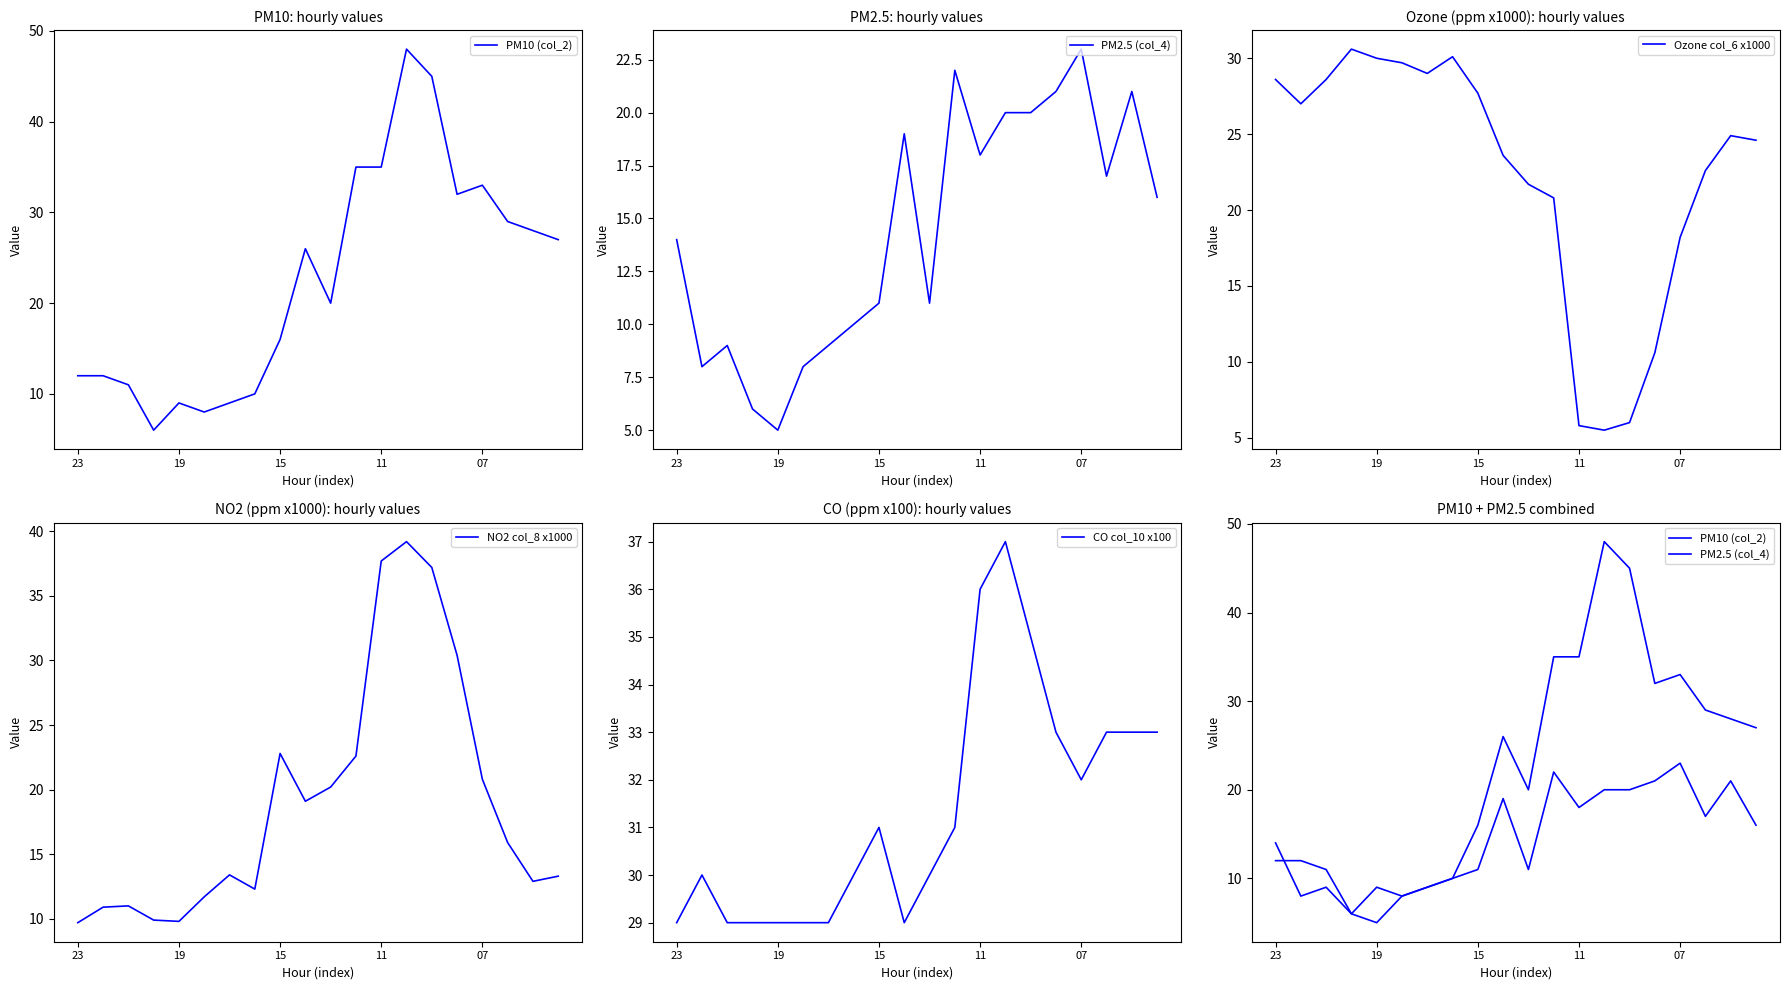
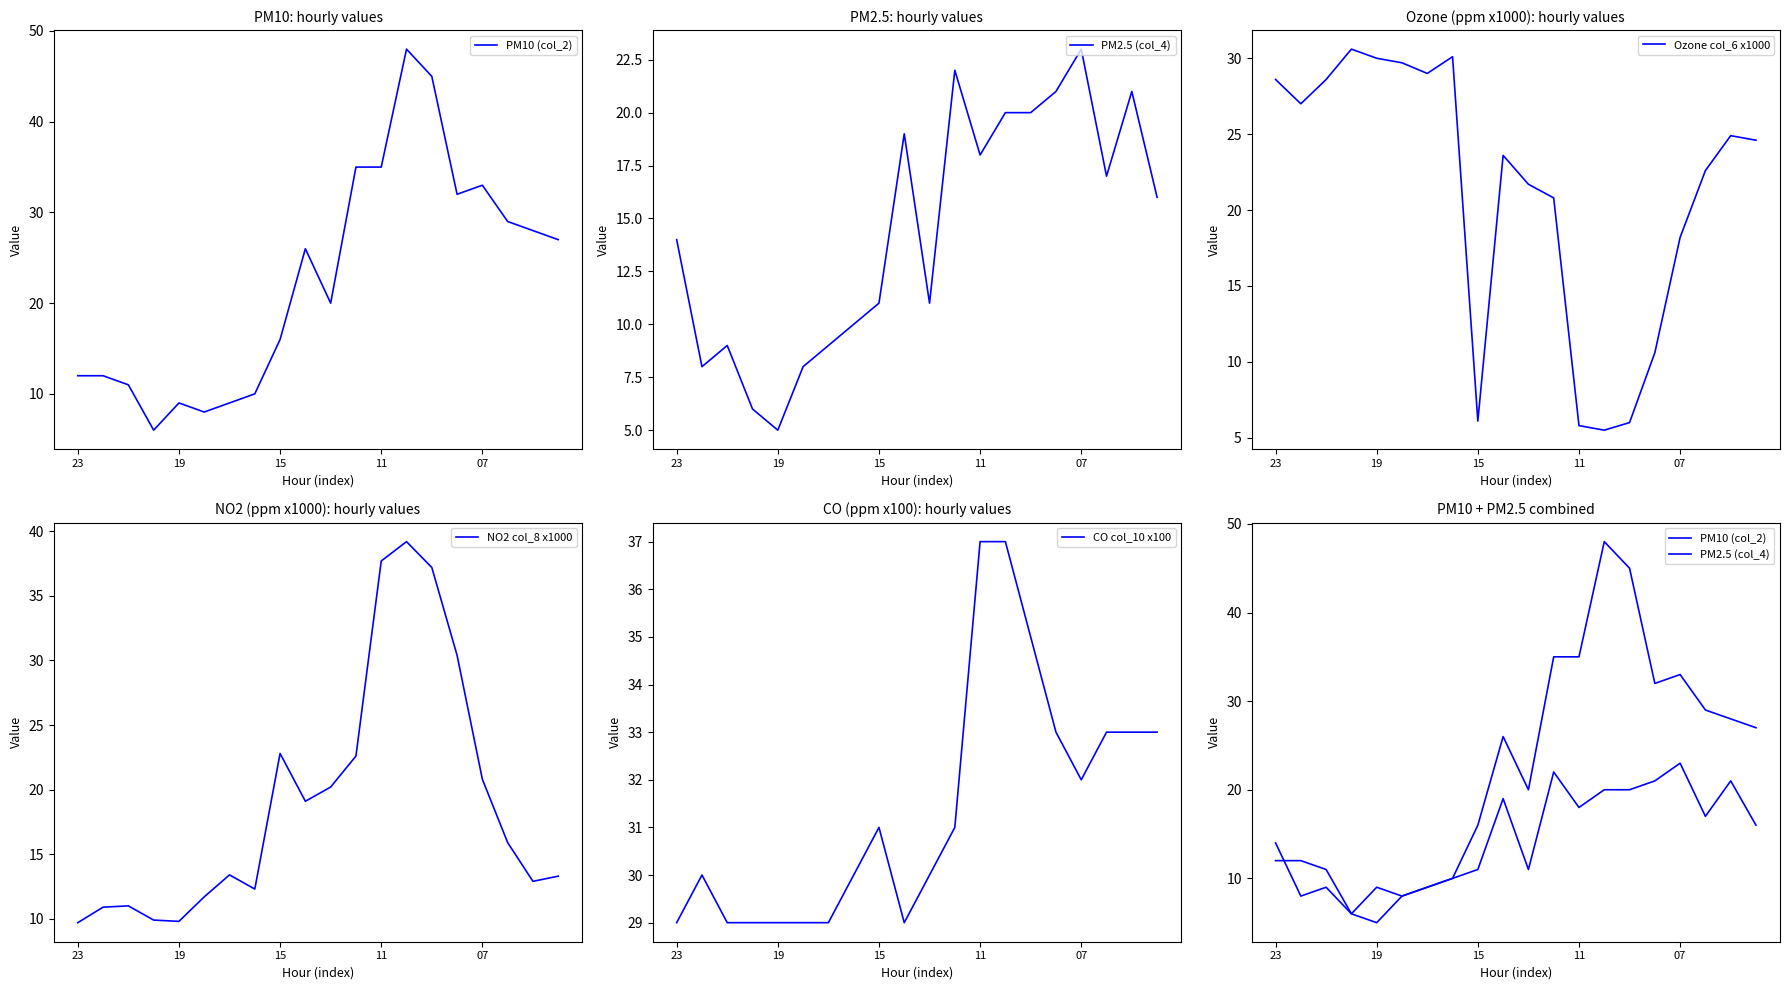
  {
    "PM10: hourly values": {
      "23": 12,
      "19": 9,
      "15": 16,
      "11": 35,
      "07": 33
    },
    "PM2.5: hourly values": {
      "23": 14.0,
      "19": 5.0,
      "15": 11.0,
      "11": 18.0
    },
    "Ozone (ppm x1000): hourly values": {
      "23": 28.6,
      "19": 30.0,
-     "15": 27.7,
+     "15": 6.1,
      "11": 5.8,
      "07": 18.2
    },
    "NO2 (ppm x1000): hourly values": {
      "23": 9.7,
      "19": 9.8,
      "15": 22.8,
      "11": 37.7,
      "07": 20.8
    },
    "CO (ppm x100): hourly values": {
      "23": 29,
      "19": 29,
      "15": 31,
-     "11": 36,
+     "11": 37,
      "07": 32
    }
  }
